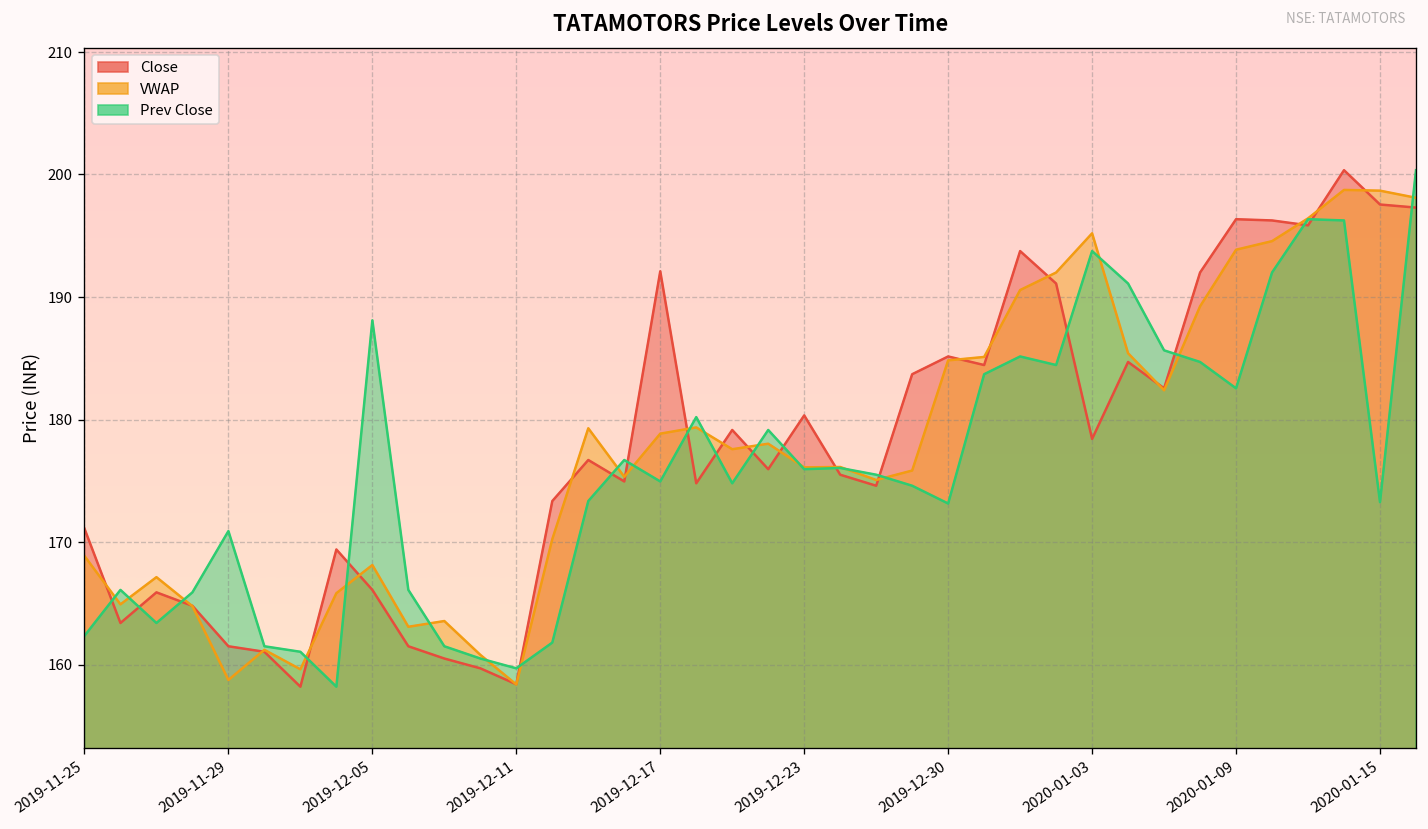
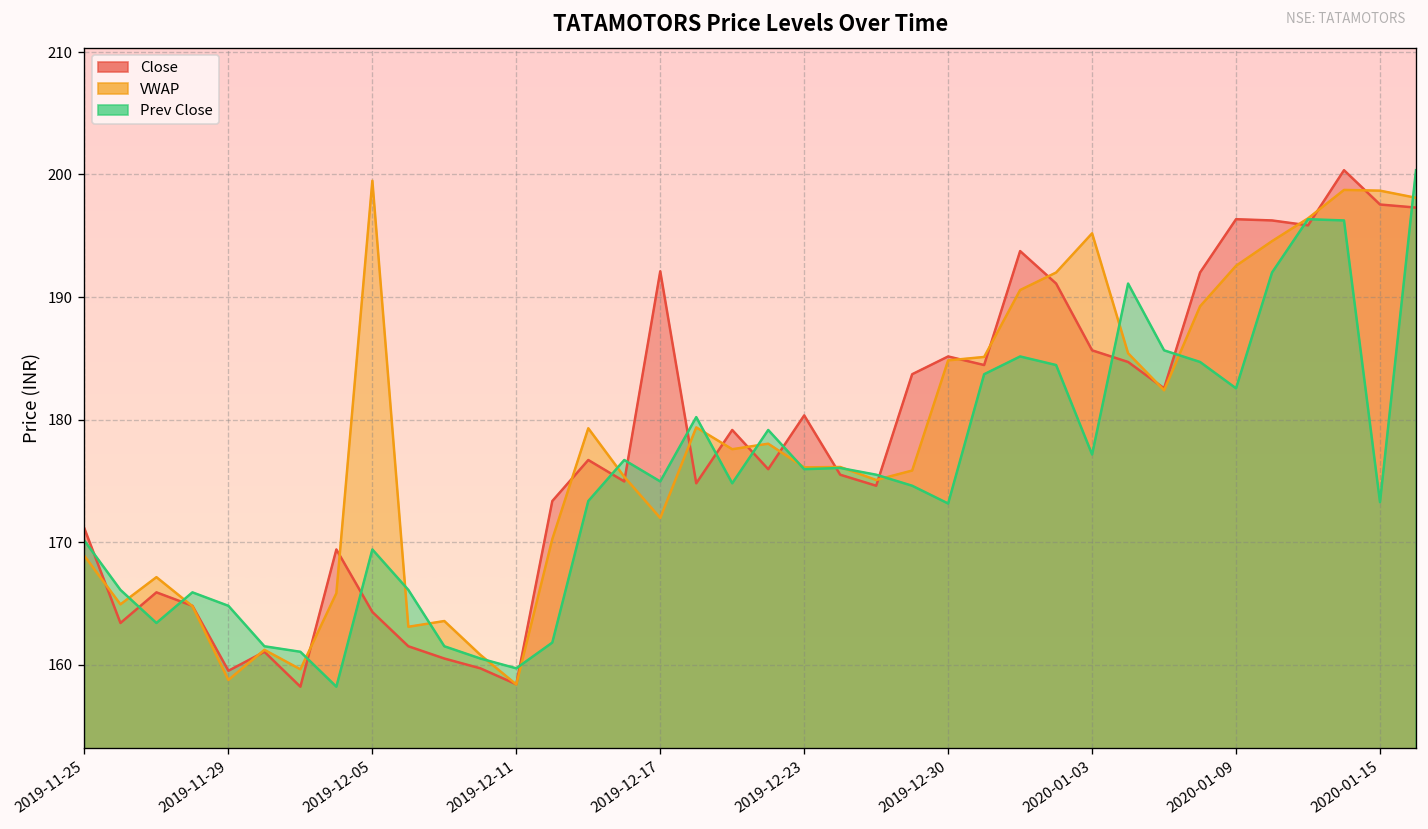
  {
    "Close": {
      "2019-11-25": 171.1,
-     "2019-11-29": 161.5,
-     "2019-12-05": 166.1,
+     "2019-11-29": 159.5,
+     "2019-12-05": 164.3,
      "2019-12-17": 192.1,
      "2019-12-23": 180.3,
      "2019-12-30": 185.2,
-     "2020-01-03": 178.4,
+     "2020-01-03": 185.7,
      "2020-01-09": 196.4,
      "2020-01-15": 197.6
    },
    "VWAP": {
      "2019-11-25": 168.9,
      "2019-11-29": 158.8,
-     "2019-12-05": 168.1,
-     "2019-12-17": 178.9,
+     "2019-12-05": 199.5,
+     "2019-12-17": 172.0,
      "2019-12-30": 184.8,
      "2020-01-03": 195.2,
-     "2020-01-09": 193.9,
+     "2020-01-09": 192.6,
      "2020-01-15": 198.7
    },
    "Prev Close": {
-     "2019-11-25": 162.4,
-     "2019-11-29": 170.9,
-     "2019-12-05": 188.1,
+     "2019-11-25": 170.1,
+     "2019-11-29": 164.8,
+     "2019-12-05": 169.4,
      "2019-12-11": 159.7,
      "2019-12-17": 175.0,
      "2019-12-30": 173.2,
-     "2020-01-03": 193.8,
+     "2020-01-03": 177.2,
      "2020-01-09": 182.6,
      "2020-01-15": 173.3
    }
  }
